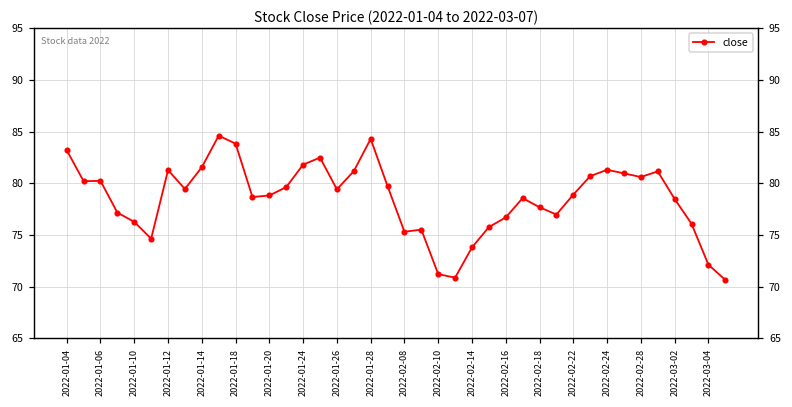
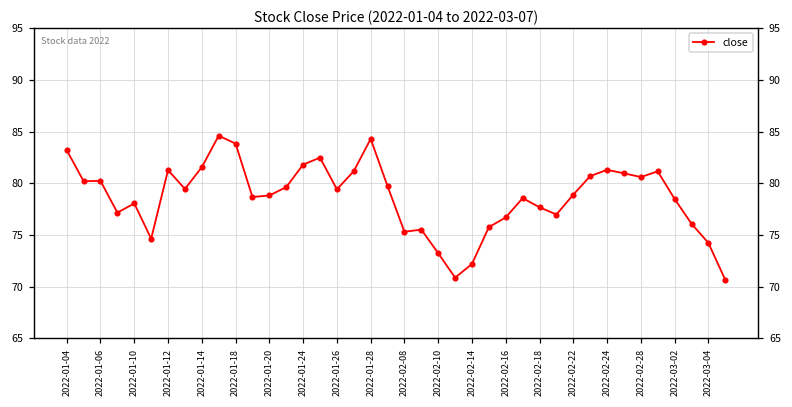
  {
    "2022-01-04": 83,
    "2022-01-06": 80,
-   "2022-01-10": 76,
+   "2022-01-10": 78,
    "2022-01-12": 81,
    "2022-01-14": 82,
    "2022-01-18": 84,
    "2022-01-20": 79,
    "2022-01-24": 82,
    "2022-01-26": 79,
    "2022-01-28": 84,
    "2022-02-08": 75,
-   "2022-02-10": 71,
-   "2022-02-14": 74,
+   "2022-02-10": 73,
+   "2022-02-14": 72,
    "2022-02-16": 77,
    "2022-02-18": 78,
    "2022-02-22": 79,
    "2022-02-24": 81,
    "2022-02-28": 81,
    "2022-03-02": 78,
-   "2022-03-04": 72
+   "2022-03-04": 74
  }
